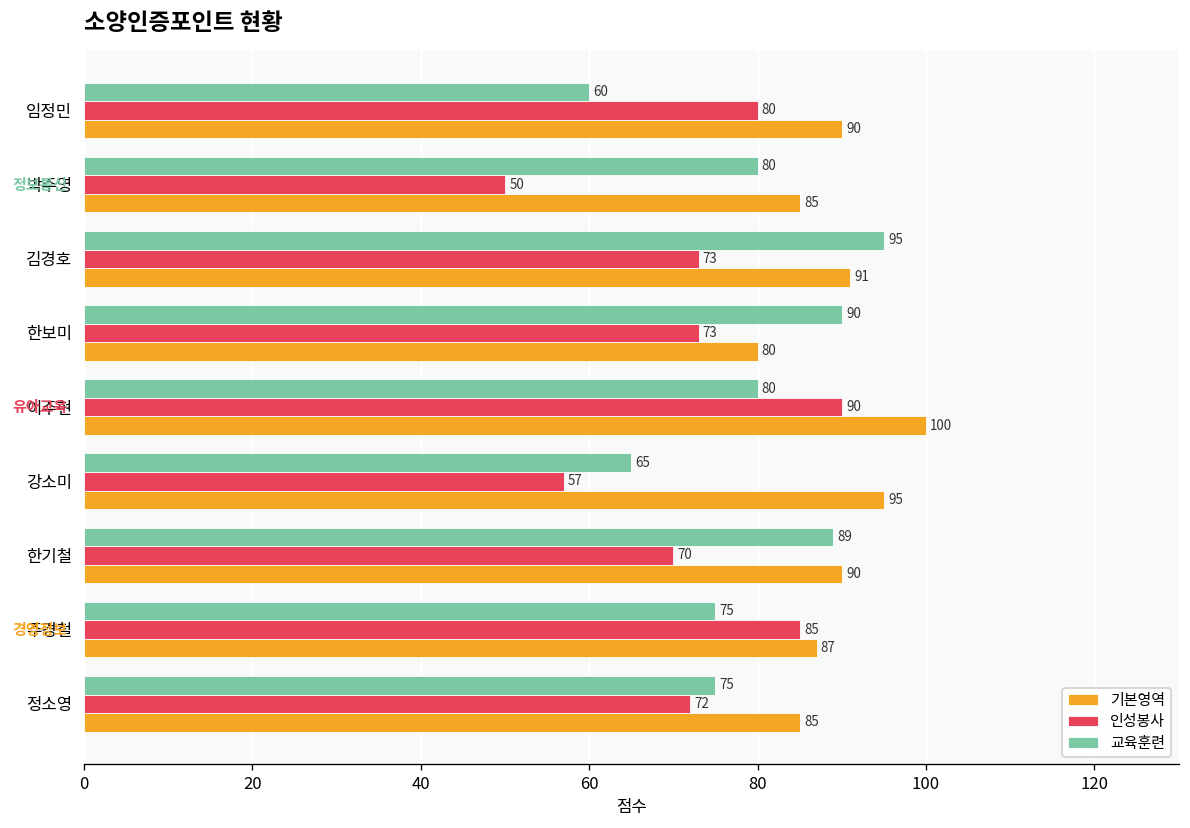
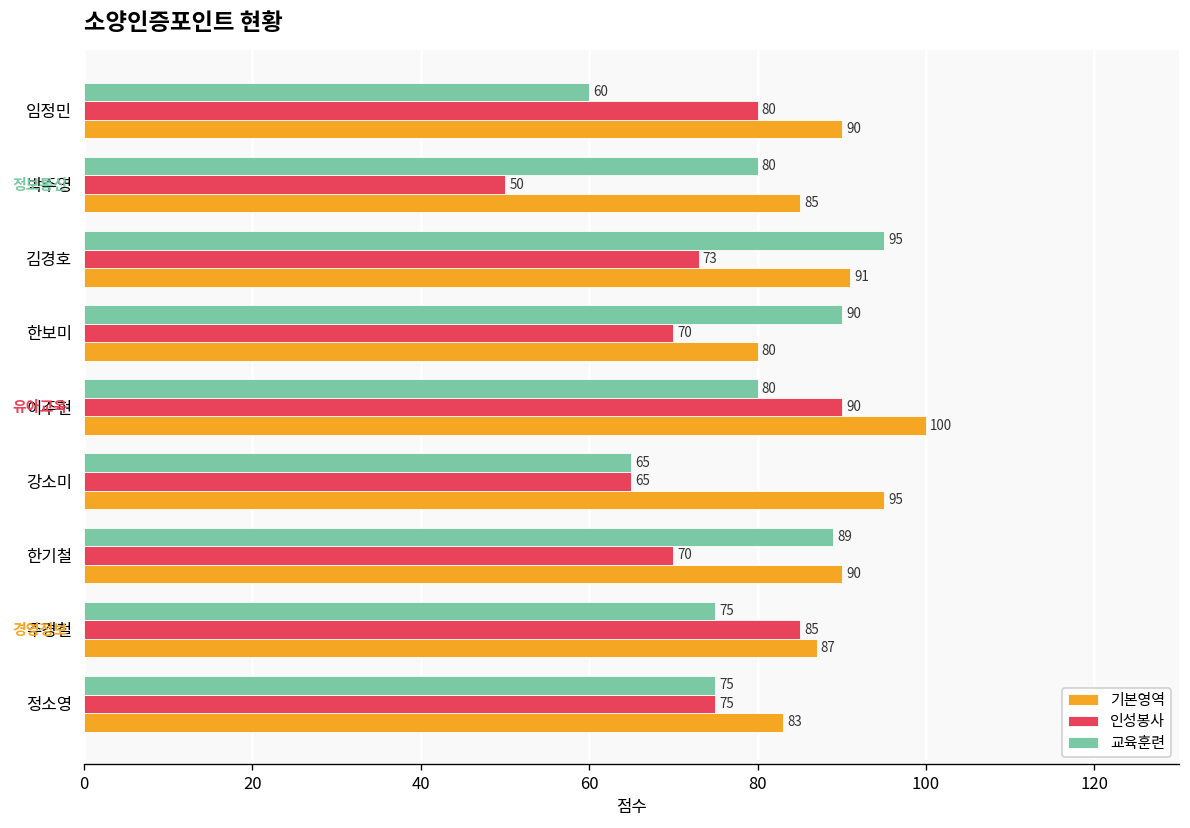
  {
    "기본영역": {
      "임정민": 90,
      "박주영": 85,
      "김경호": 91,
      "한보미": 80,
      "이주현": 100,
      "강소미": 95,
      "한기철": 90,
      "주경철": 87,
-     "정소영": 85
+     "정소영": 83
    },
    "인성봉사": {
      "임정민": 80,
      "박주영": 50,
      "김경호": 73,
-     "한보미": 73,
+     "한보미": 70,
      "이주현": 90,
-     "강소미": 57,
+     "강소미": 65,
      "한기철": 70,
      "주경철": 85,
-     "정소영": 72
+     "정소영": 75
    },
    "교육훈련": {
      "임정민": 60,
      "박주영": 80,
      "김경호": 95,
      "한보미": 90,
      "이주현": 80,
      "강소미": 65,
      "한기철": 89,
      "주경철": 75,
      "정소영": 75
    }
  }
